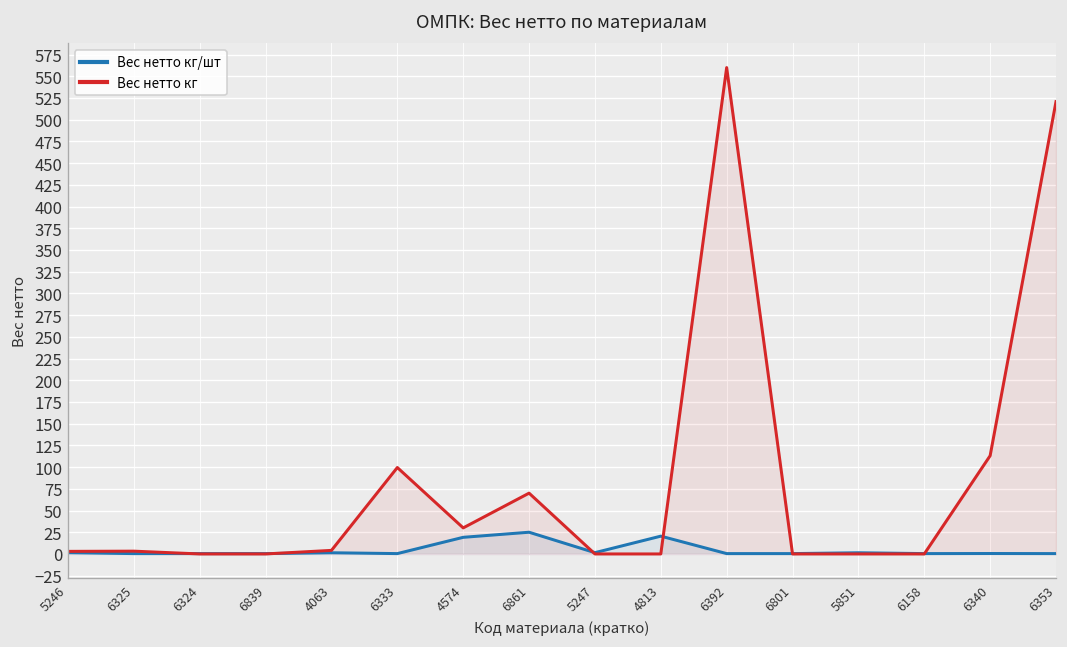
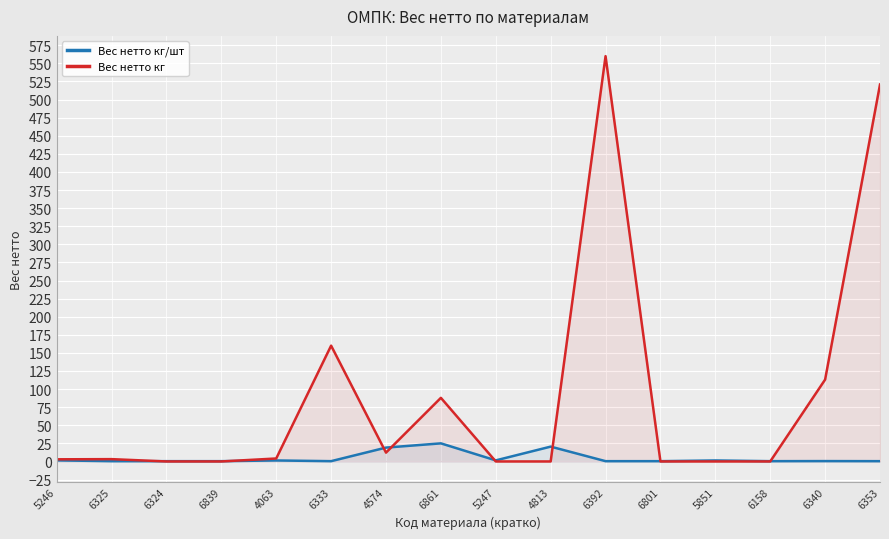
  {
    "Вес нетто кг/шт": {
      "6333": 0,
      "4574": 20,
      "6861": 30,
      "4813": 20,
      "6392": 0,
      "6340": 0,
      "6353": 0
    },
    "Вес нетто кг": {
-     "6333": 100,
-     "4574": 30,
-     "6861": 70,
+     "6333": 160,
+     "4574": 10,
+     "6861": 90,
      "4813": 0,
      "6392": 560,
      "6340": 110,
      "6353": 520
    }
  }
